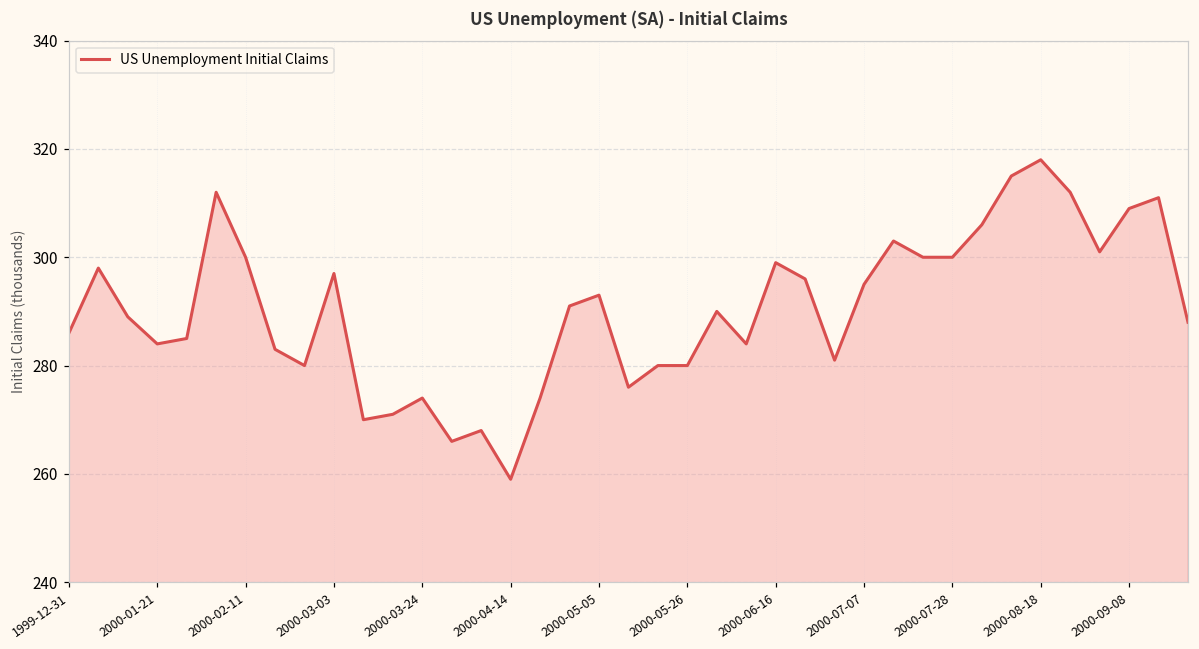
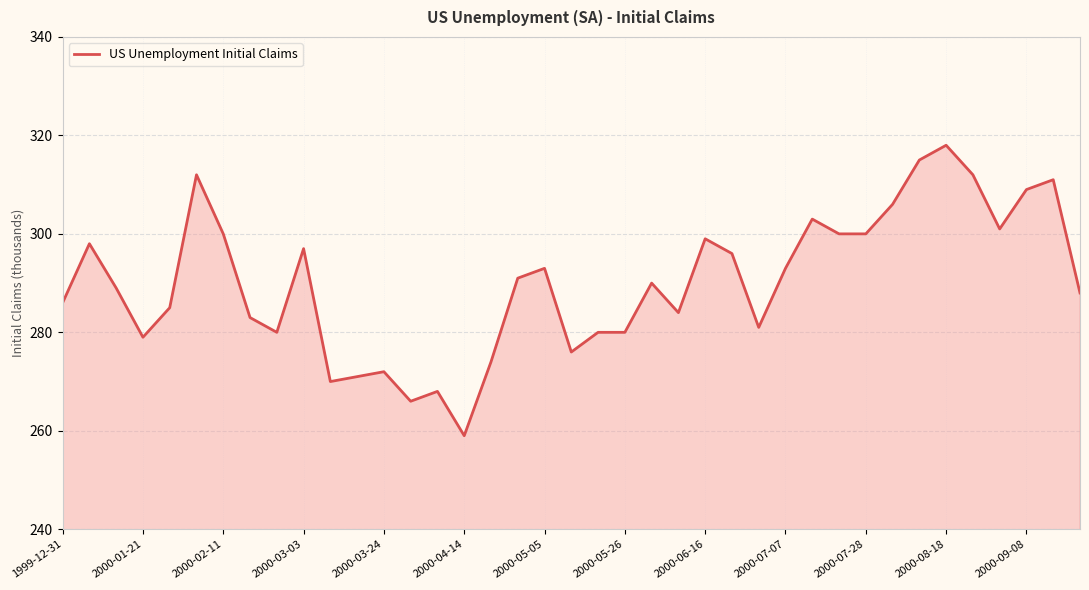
  {
    "1999-12-31": 286,
-   "2000-01-21": 284,
+   "2000-01-21": 279,
    "2000-02-11": 300,
    "2000-03-03": 297,
-   "2000-03-24": 274,
+   "2000-03-24": 272,
    "2000-04-14": 259,
    "2000-05-05": 293,
    "2000-05-26": 280,
    "2000-06-16": 299,
-   "2000-07-07": 295,
+   "2000-07-07": 293,
    "2000-07-28": 300,
    "2000-08-18": 318,
    "2000-09-08": 309
  }
